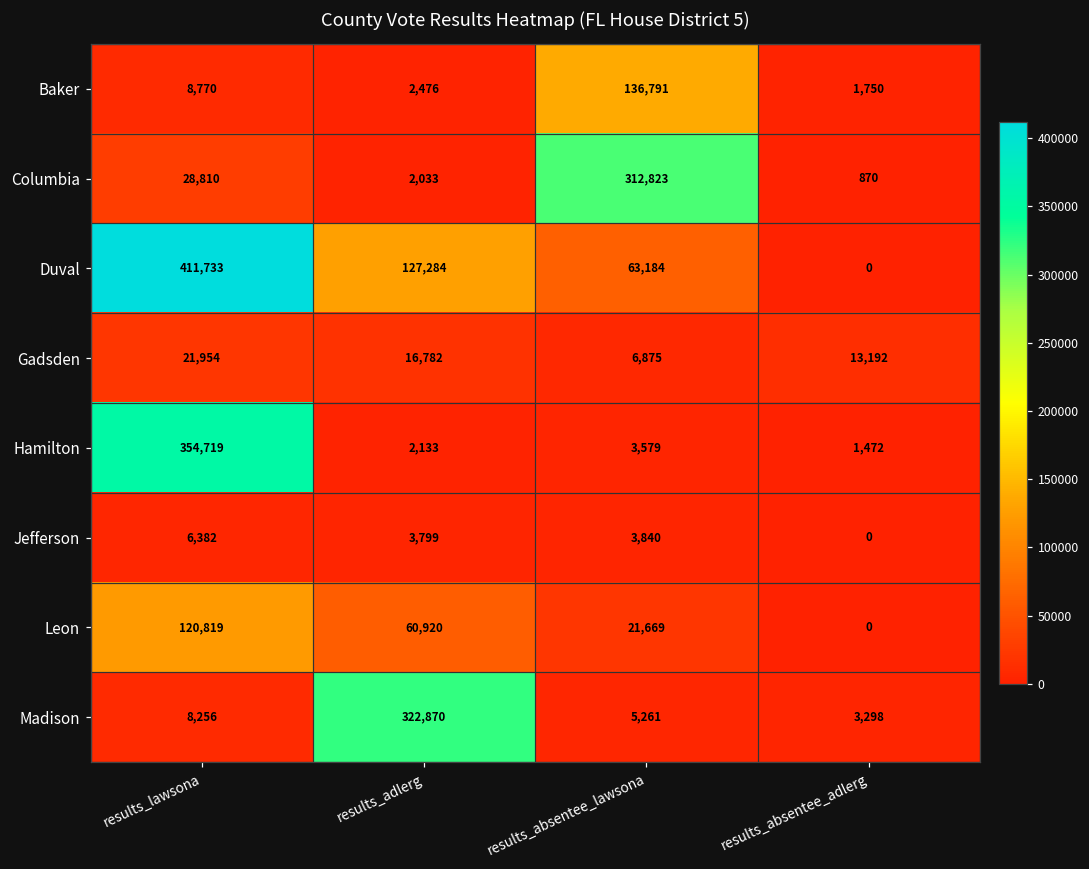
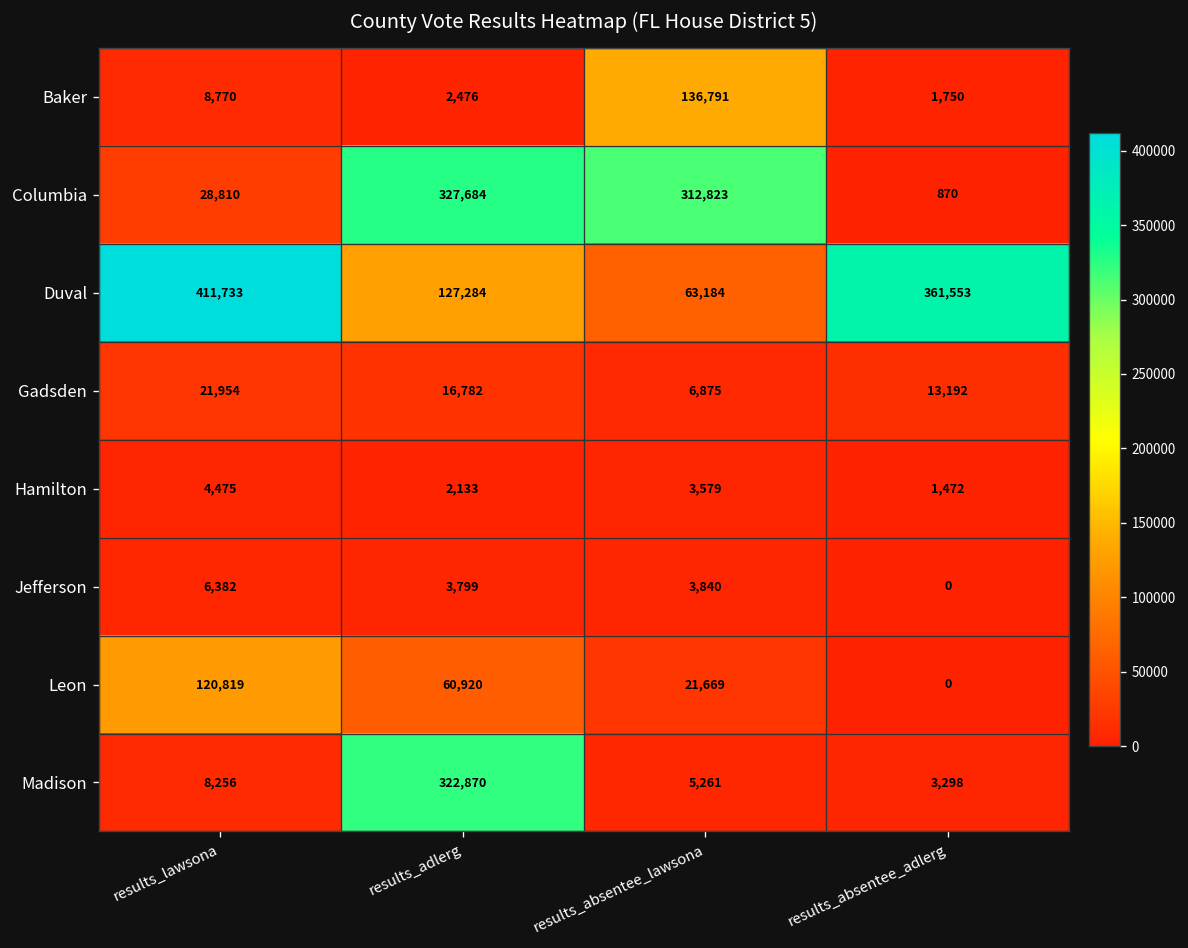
  {
    "Baker": {
      "results_lawsona": "8,770",
      "results_adlerg": "2,476",
      "results_absentee_lawsona": "136,791",
      "results_absentee_adlerg": "1,750"
    },
    "Columbia": {
      "results_lawsona": "28,810",
-     "results_adlerg": "2,033",
+     "results_adlerg": "327,684",
      "results_absentee_lawsona": "312,823",
      "results_absentee_adlerg": "870"
    },
    "Duval": {
      "results_lawsona": "411,733",
      "results_adlerg": "127,284",
      "results_absentee_lawsona": "63,184",
-     "results_absentee_adlerg": "0"
+     "results_absentee_adlerg": "361,553"
    },
    "Gadsden": {
      "results_lawsona": "21,954",
      "results_adlerg": "16,782",
      "results_absentee_lawsona": "6,875",
      "results_absentee_adlerg": "13,192"
    },
    "Hamilton": {
-     "results_lawsona": "354,719",
+     "results_lawsona": "4,475",
      "results_adlerg": "2,133",
      "results_absentee_lawsona": "3,579",
      "results_absentee_adlerg": "1,472"
    },
    "Jefferson": {
      "results_lawsona": "6,382",
      "results_adlerg": "3,799",
      "results_absentee_lawsona": "3,840",
      "results_absentee_adlerg": "0"
    },
    "Leon": {
      "results_lawsona": "120,819",
      "results_adlerg": "60,920",
      "results_absentee_lawsona": "21,669",
      "results_absentee_adlerg": "0"
    },
    "Madison": {
      "results_lawsona": "8,256",
      "results_adlerg": "322,870",
      "results_absentee_lawsona": "5,261",
      "results_absentee_adlerg": "3,298"
    }
  }
